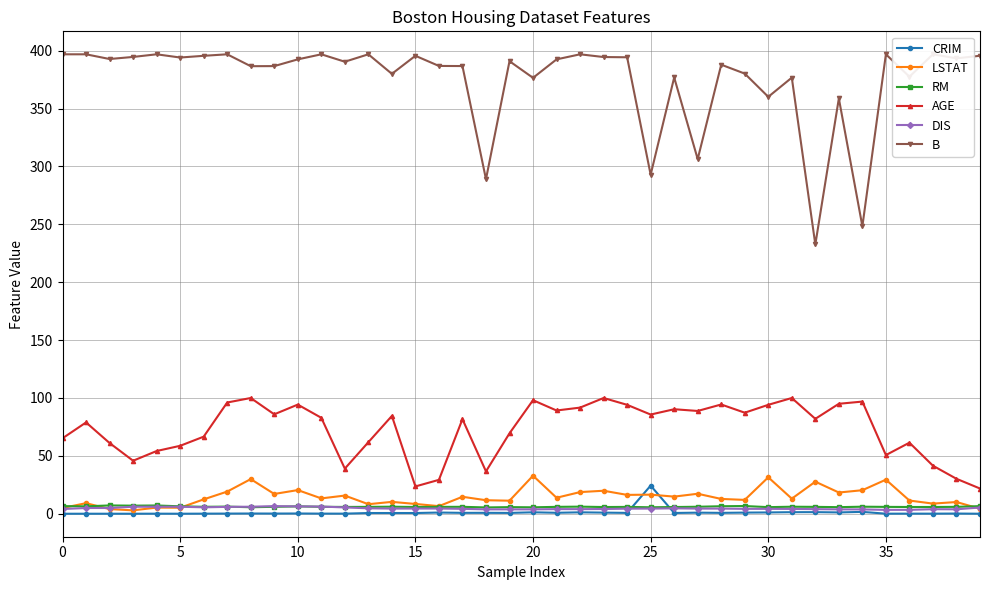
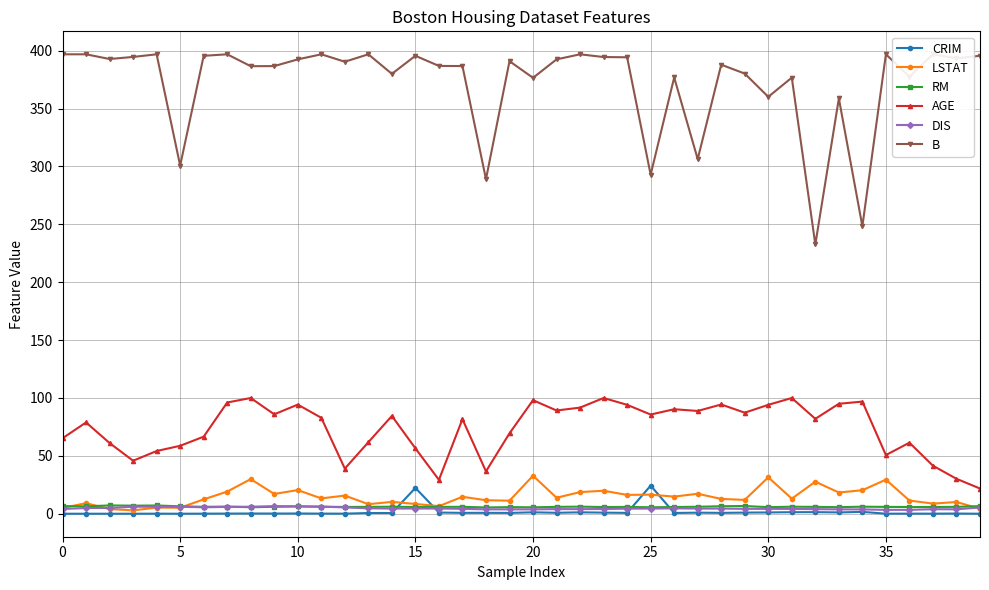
  {
    "CRIM": {
      "0": 0,
      "5": 0,
      "10": 0,
-     "15": 1,
+     "15": 22,
      "20": 1,
      "25": 24,
      "30": 1,
      "35": 0
    },
    "LSTAT": {
      "10": 20,
      "15": 8,
      "20": 33,
      "25": 17,
      "30": 32,
      "35": 29
    },
    "RM": {
      "35": 6
    },
    "AGE": {
      "0": 65,
      "5": 59,
      "10": 94,
-     "15": 24,
+     "15": 57,
      "20": 98,
      "25": 86,
      "30": 94,
      "35": 51
    },
    "DIS": {
      "35": 3
    },
    "B": {
      "0": 397,
-     "5": 394,
+     "5": 301,
      "10": 393,
      "15": 396,
      "20": 377,
      "25": 293,
      "30": 360,
      "35": 397
    }
  }
